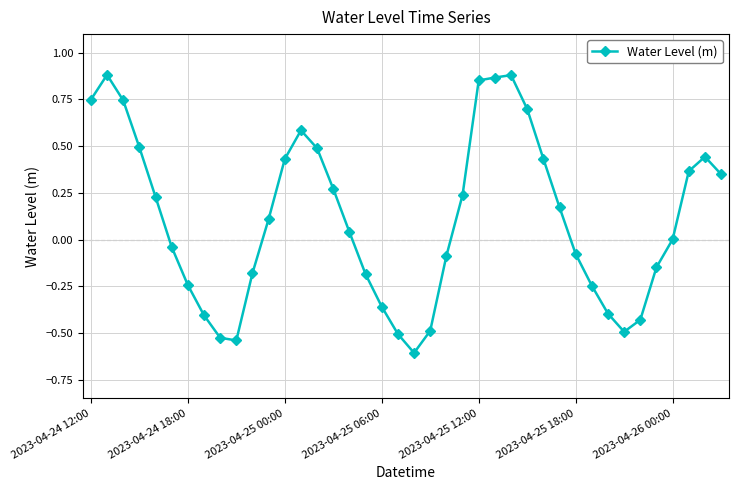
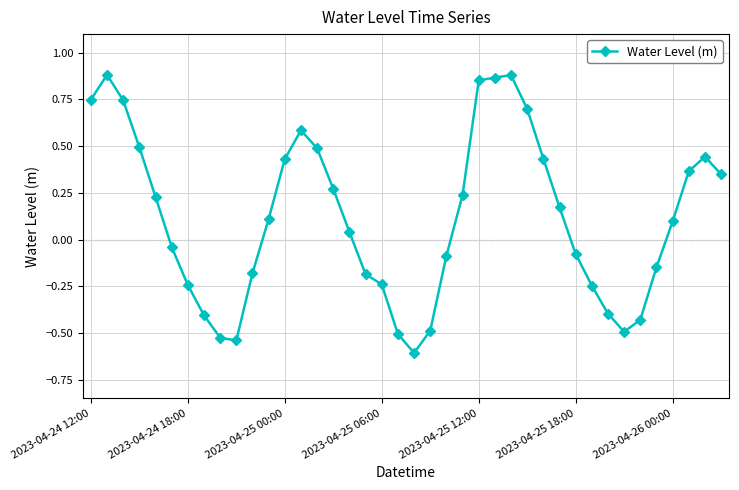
  {
    "2023-04-24 12:00": 0.75,
    "2023-04-24 18:00": -0.24,
    "2023-04-25 00:00": 0.43,
-   "2023-04-25 06:00": -0.36,
+   "2023-04-25 06:00": -0.24,
    "2023-04-25 12:00": 0.85,
    "2023-04-25 18:00": -0.08,
-   "2023-04-26 00:00": 0.00
+   "2023-04-26 00:00": 0.10
  }
